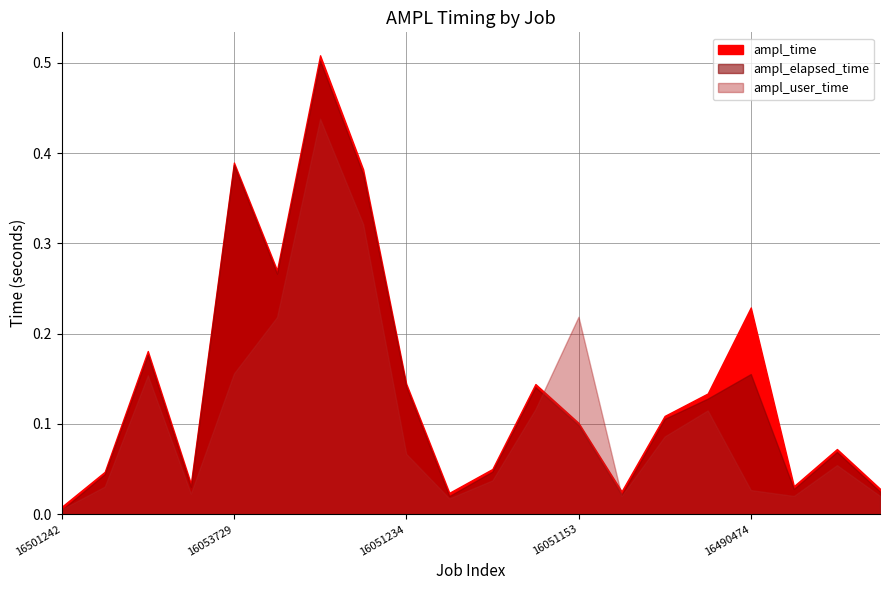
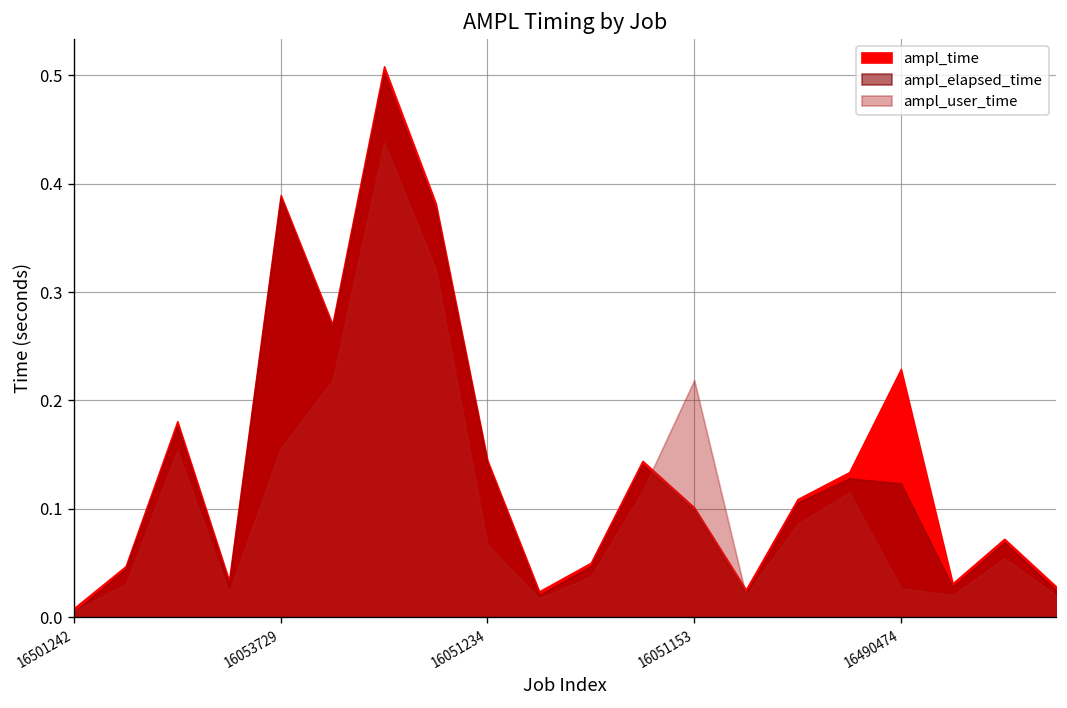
  {
    "ampl_time": {
      "16501242": 0.01,
      "16051234": 0.14,
      "16490474": 0.23
    },
    "ampl_elapsed_time": {
      "16051234": 0.14,
-     "16490474": 0.16
+     "16490474": 0.12
    },
    "ampl_user_time": {
      "16053729": 0.16,
      "16051234": 0.07,
      "16051153": 0.22,
      "16490474": 0.03
    }
  }
